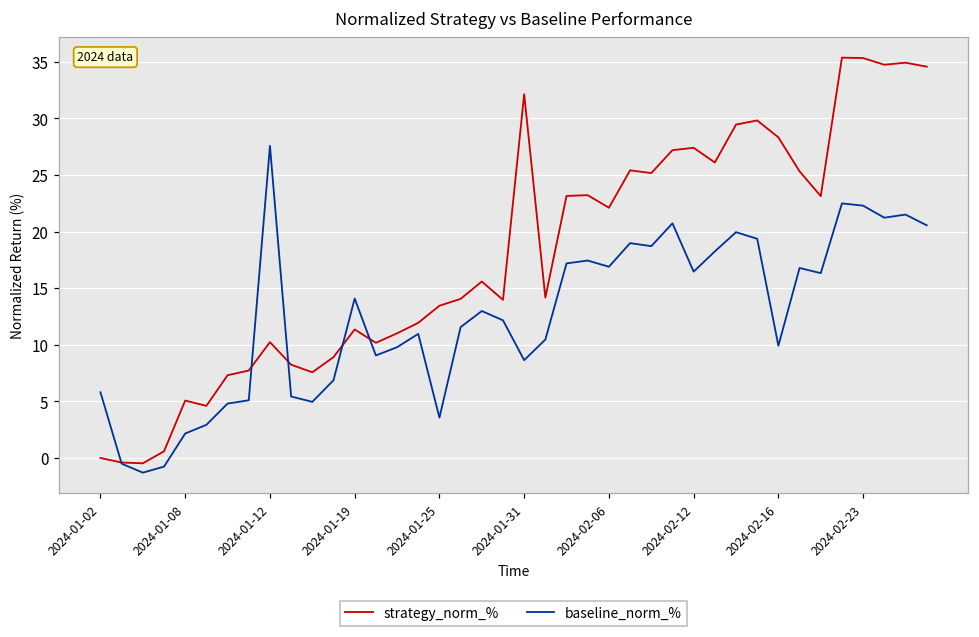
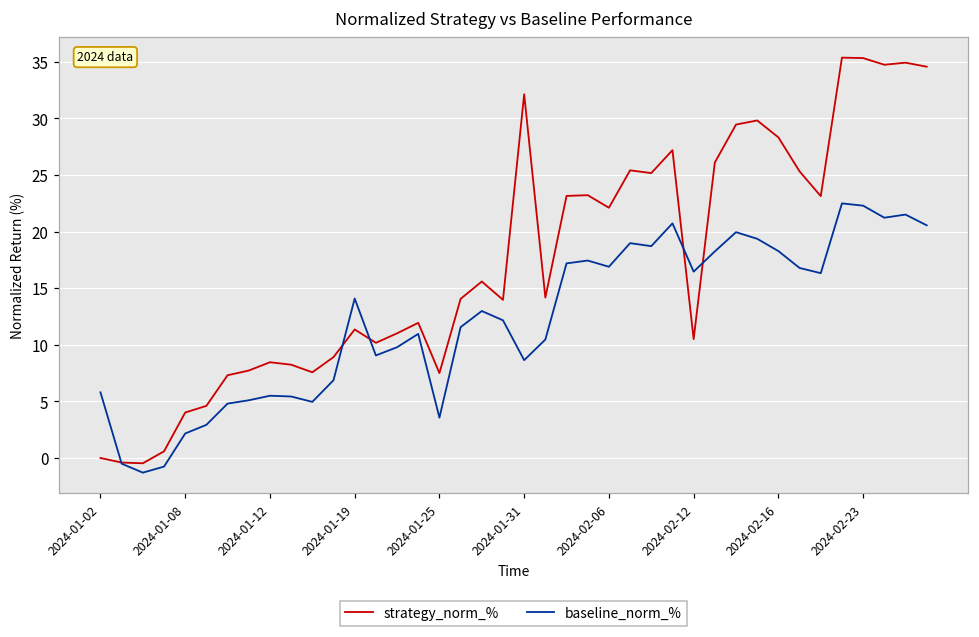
  {
    "strategy_norm_%": {
      "2024-01-02": 0.0,
-     "2024-01-08": 5.1,
-     "2024-01-12": 10.2,
+     "2024-01-08": 4.0,
+     "2024-01-12": 8.5,
      "2024-01-19": 11.4,
-     "2024-01-25": 13.5,
+     "2024-01-25": 7.5,
      "2024-01-31": 32.1,
      "2024-02-06": 22.1,
-     "2024-02-12": 27.4,
+     "2024-02-12": 10.5,
      "2024-02-16": 28.3,
      "2024-02-23": 35.3
    },
    "baseline_norm_%": {
      "2024-01-02": 5.8,
      "2024-01-08": 2.2,
-     "2024-01-12": 27.6,
+     "2024-01-12": 5.5,
      "2024-01-19": 14.1,
      "2024-01-25": 3.6,
      "2024-01-31": 8.6,
      "2024-02-06": 16.9,
      "2024-02-12": 16.5,
-     "2024-02-16": 9.9,
+     "2024-02-16": 18.3,
      "2024-02-23": 22.3
    }
  }
